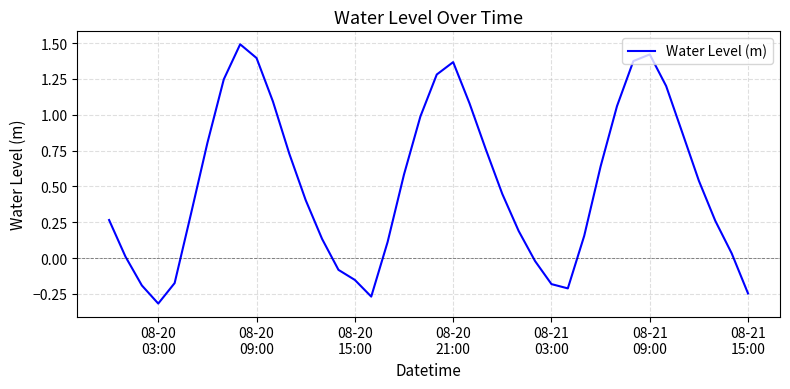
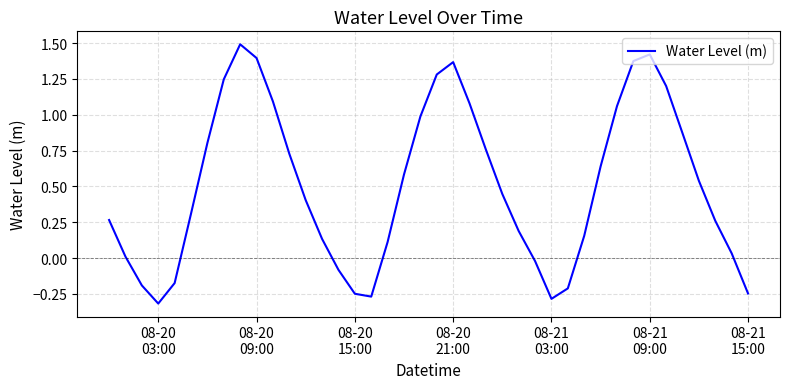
  {
    "08-20 03:00": -0.32,
    "08-20 09:00": 1.40,
-   "08-20 15:00": -0.15,
+   "08-20 15:00": -0.25,
    "08-20 21:00": 1.37,
-   "08-21 03:00": -0.18,
+   "08-21 03:00": -0.28,
    "08-21 15:00": -0.25
  }
